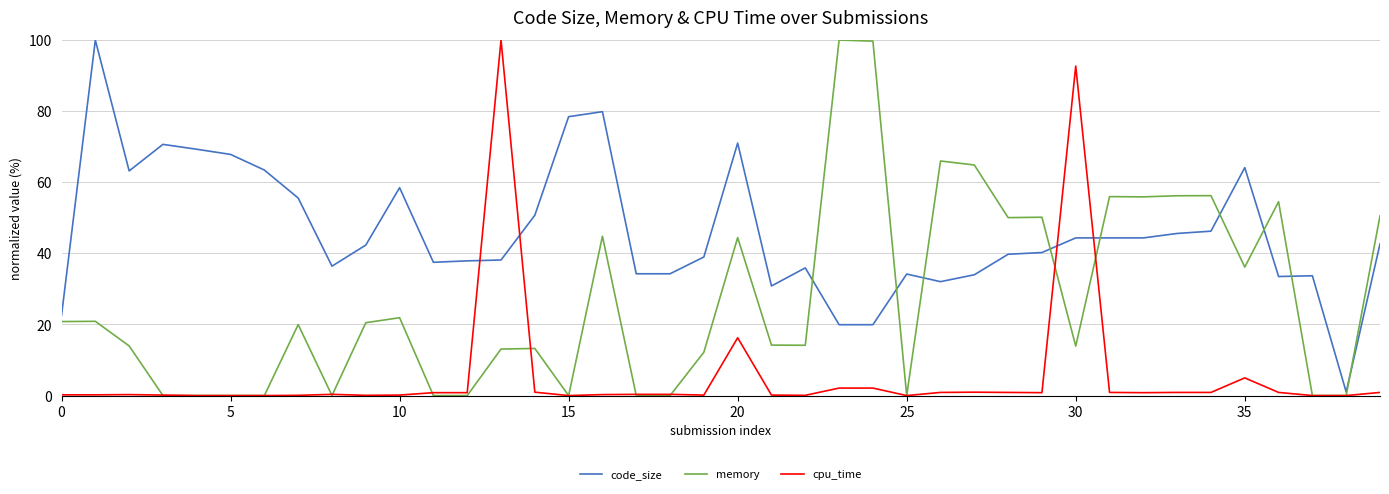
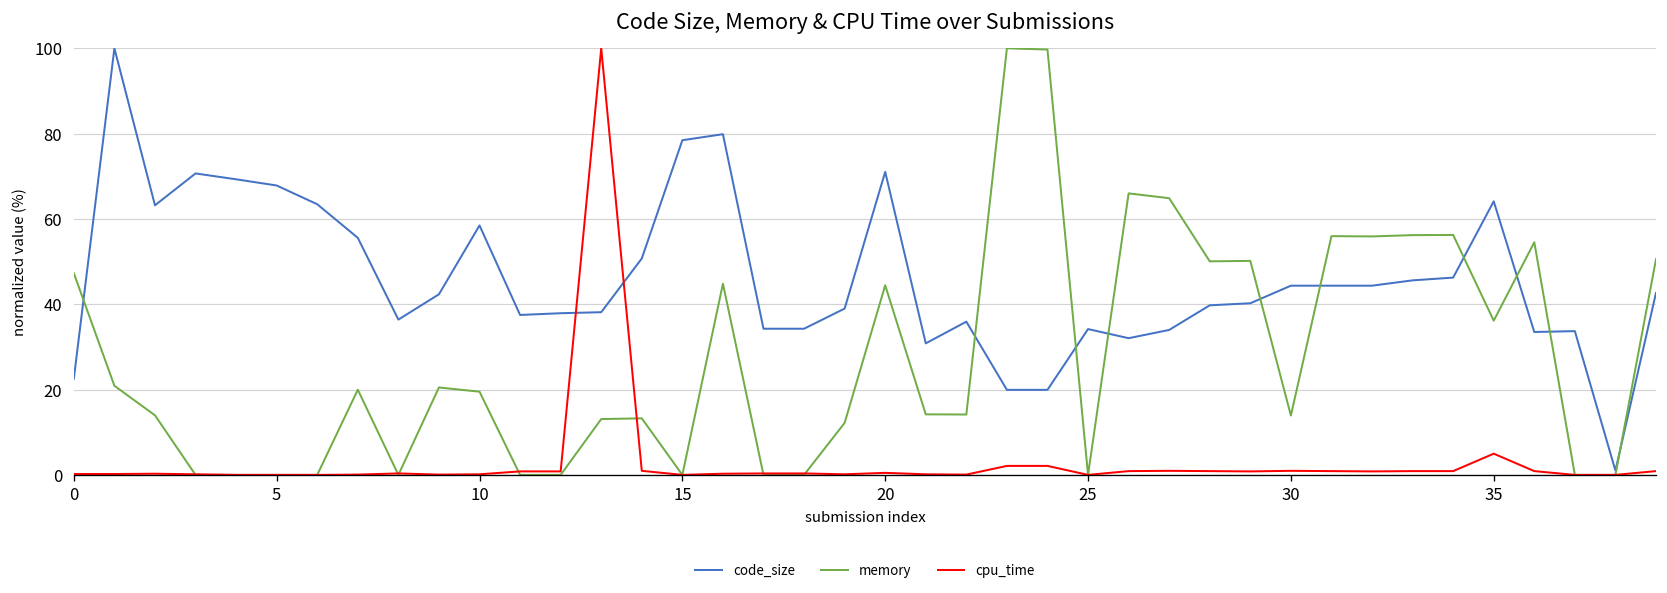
  {
    "code_size": {
      "0": 23,
      "5": 68,
      "10": 58,
      "15": 78,
      "20": 71,
      "25": 34,
      "30": 44,
      "35": 64
    },
    "memory": {
-     "0": 21,
-     "10": 22,
+     "0": 47,
+     "10": 20,
      "20": 44,
      "30": 14,
      "35": 36
    },
    "cpu_time": {
      "0": 0,
      "10": 0,
-     "20": 16,
-     "30": 93,
+     "20": 0,
+     "30": 1,
      "35": 5
    }
  }
